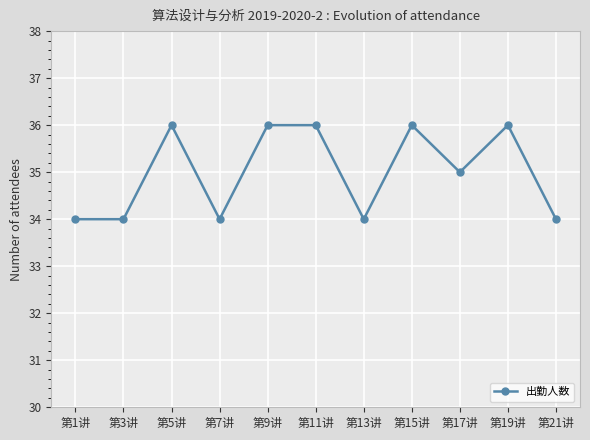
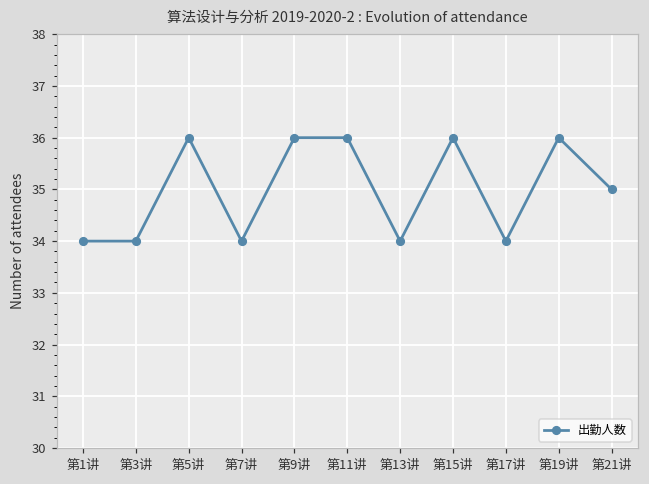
  {
    "第1讲": 34,
    "第3讲": 34,
    "第5讲": 36,
    "第7讲": 34,
    "第9讲": 36,
    "第11讲": 36,
    "第13讲": 34,
    "第15讲": 36,
-   "第17讲": 35,
+   "第17讲": 34,
    "第19讲": 36,
-   "第21讲": 34
+   "第21讲": 35
  }
